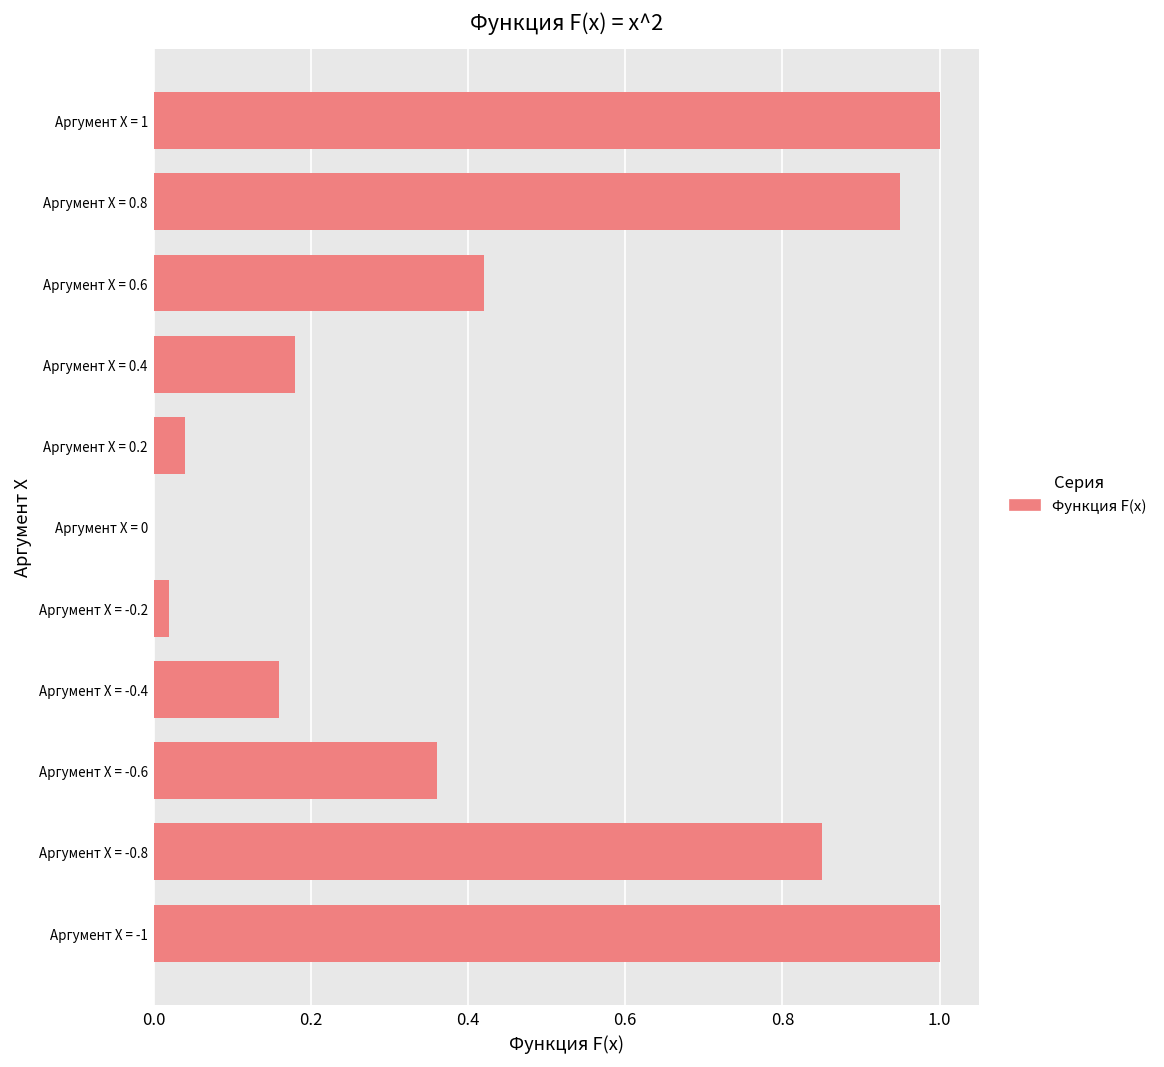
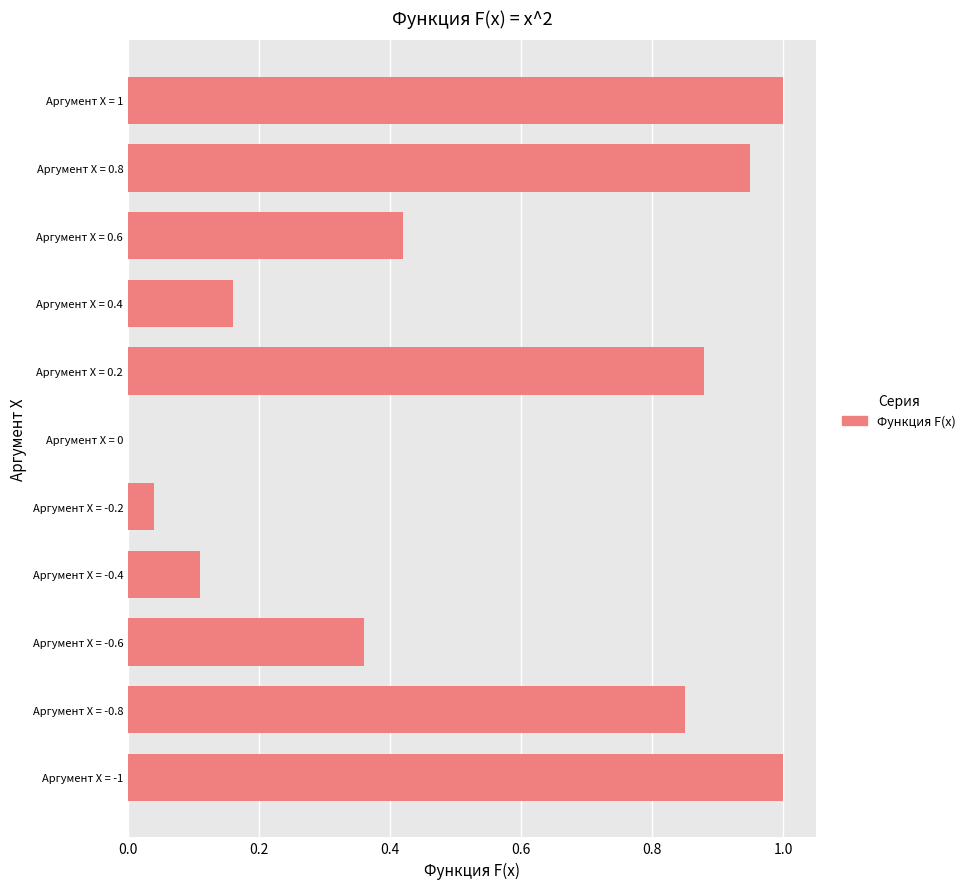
  {
    "Аргумент X = 1": 1.00,
    "Аргумент X = 0.8": 0.95,
    "Аргумент X = 0.6": 0.42,
-   "Аргумент X = 0.4": 0.18,
-   "Аргумент X = 0.2": 0.04,
+   "Аргумент X = 0.4": 0.16,
+   "Аргумент X = 0.2": 0.88,
    "Аргумент X = 0": 0.00,
-   "Аргумент X = -0.2": 0.02,
-   "Аргумент X = -0.4": 0.16,
+   "Аргумент X = -0.2": 0.04,
+   "Аргумент X = -0.4": 0.11,
    "Аргумент X = -0.6": 0.36,
    "Аргумент X = -0.8": 0.85,
    "Аргумент X = -1": 1.00
  }
